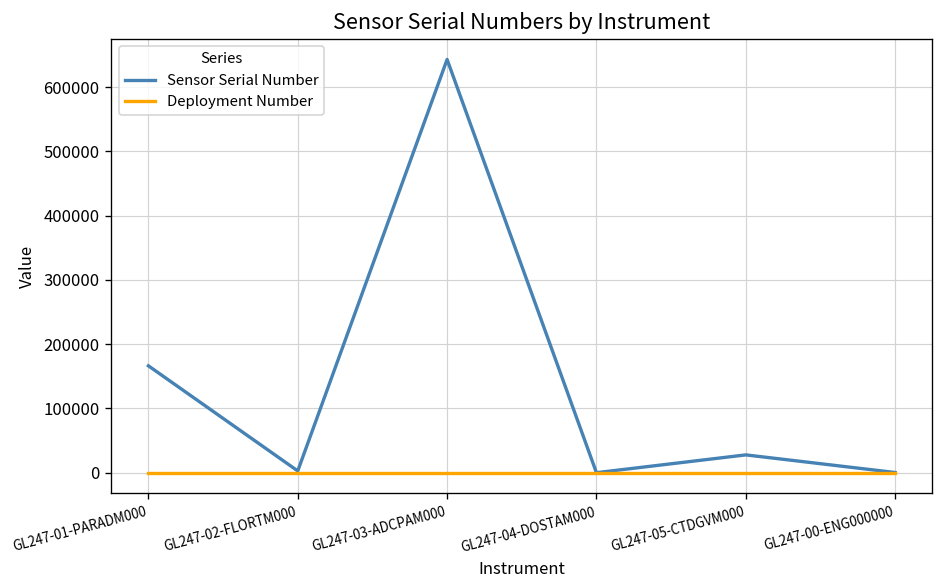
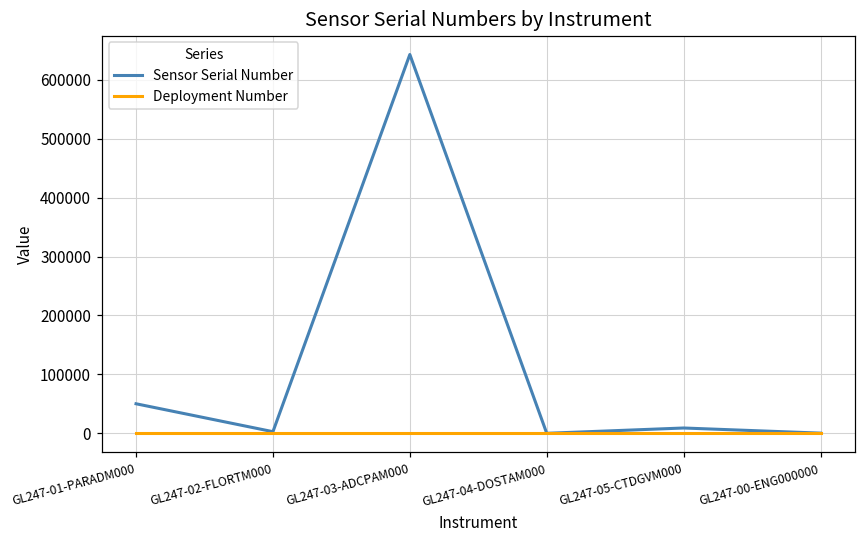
  {
    "Sensor Serial Number": {
-     "GL247-01-PARADM000": 170000,
+     "GL247-01-PARADM000": 50000,
      "GL247-03-ADCPAM000": 640000,
-     "GL247-05-CTDGVM000": 30000
+     "GL247-05-CTDGVM000": 10000
    },
    "Deployment Number": {
      "GL247-01-PARADM000": 0,
      "GL247-03-ADCPAM000": 0,
      "GL247-05-CTDGVM000": 0
    }
  }
